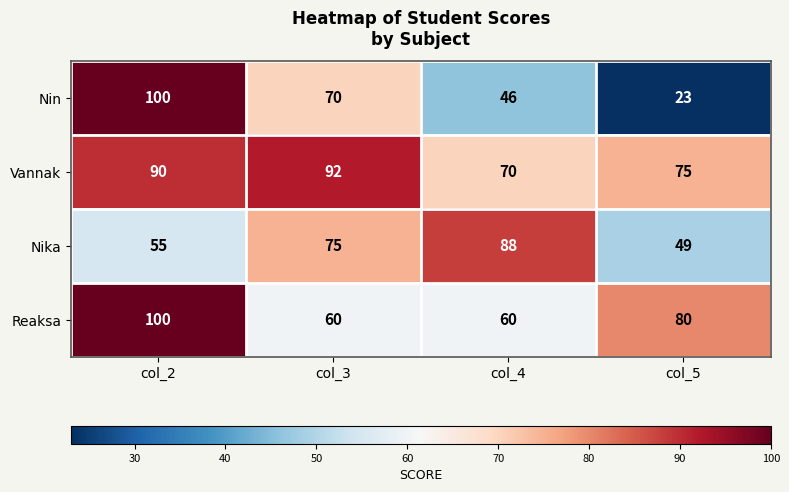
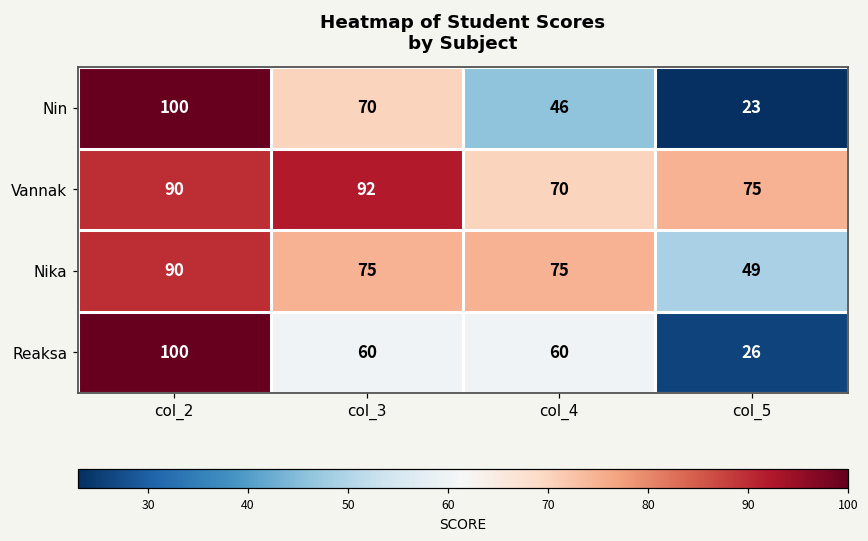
  {
    "Nin": {
      "col_2": 100,
      "col_3": 70,
      "col_4": 46,
      "col_5": 23
    },
    "Vannak": {
      "col_2": 90,
      "col_3": 92,
      "col_4": 70,
      "col_5": 75
    },
    "Nika": {
-     "col_2": 55,
+     "col_2": 90,
      "col_3": 75,
-     "col_4": 88,
+     "col_4": 75,
      "col_5": 49
    },
    "Reaksa": {
      "col_2": 100,
      "col_3": 60,
      "col_4": 60,
-     "col_5": 80
+     "col_5": 26
    }
  }
